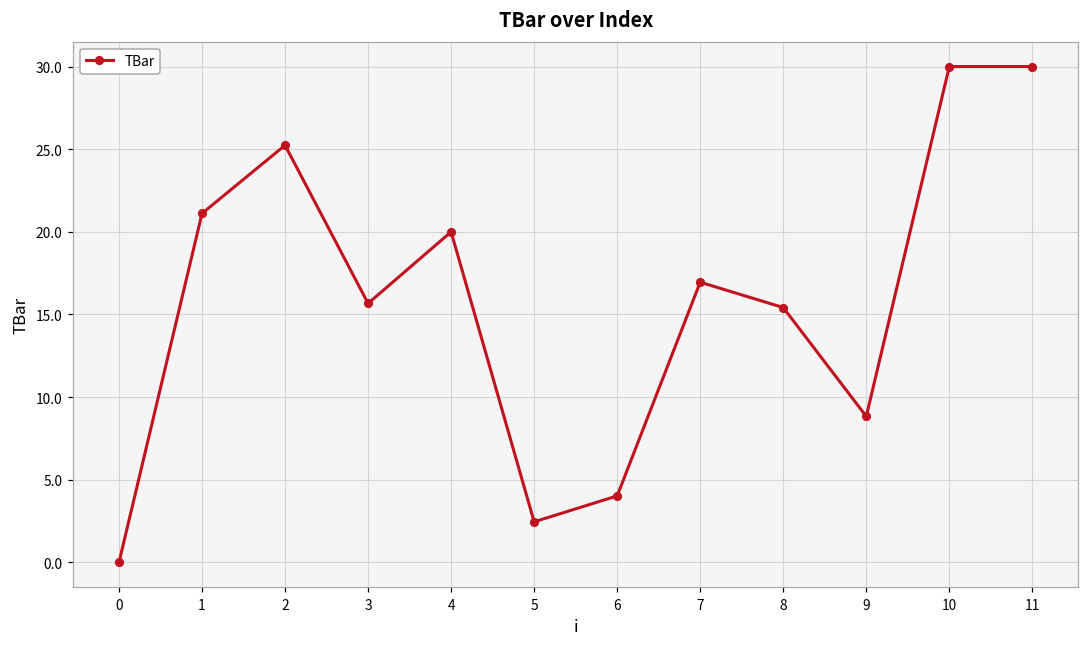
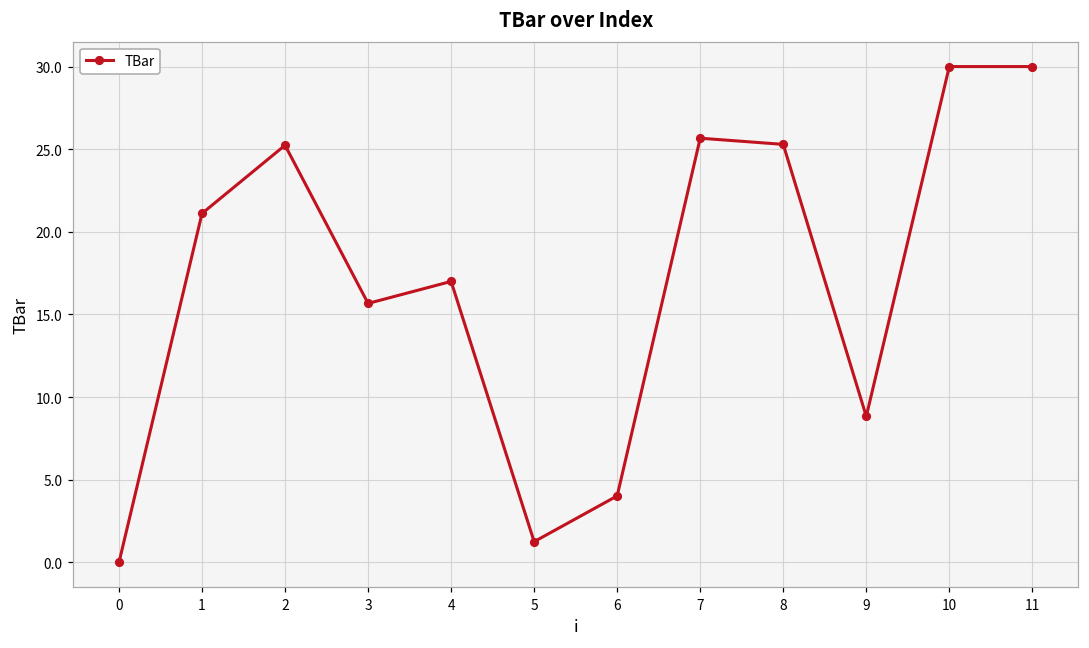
  {
    "0": 0.0,
    "1": 21.1,
    "2": 25.2,
    "3": 15.7,
-   "4": 20,
-   "5": 2.5,
+   "4": 17,
+   "5": 1.3,
    "6": 4.0,
-   "7": 17.0,
-   "8": 15.4,
+   "7": 25.7,
+   "8": 25.3,
    "9": 8.8,
    "10": 30.0,
    "11": 30.0
  }
